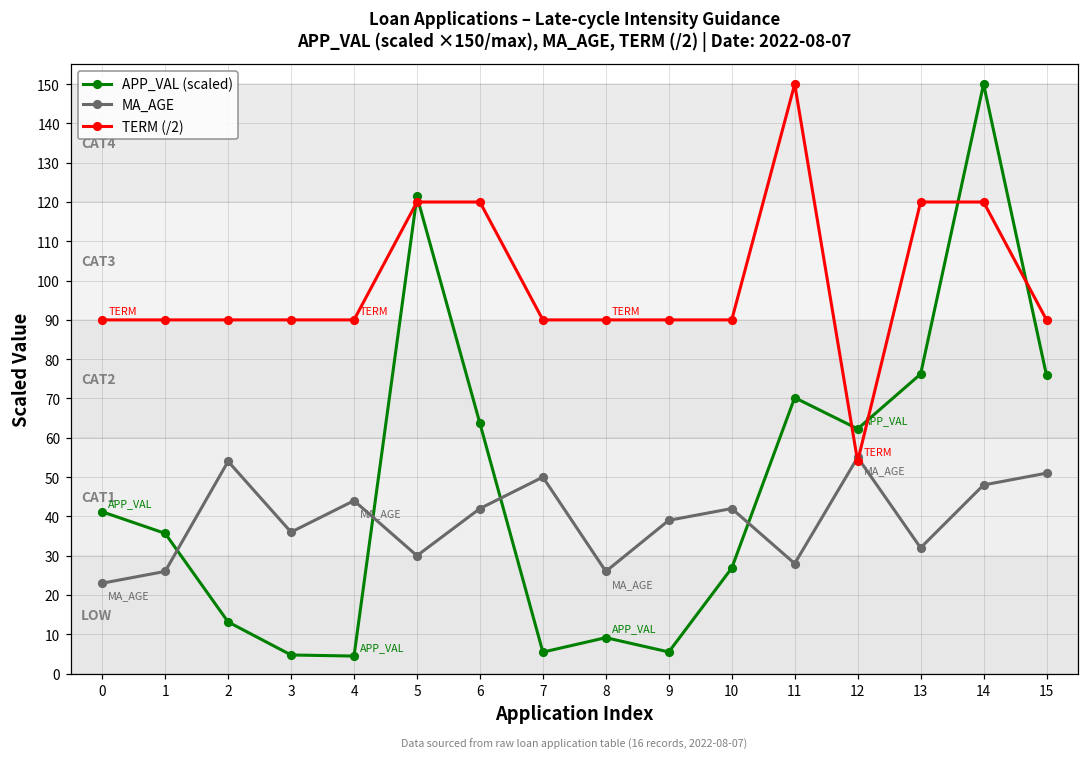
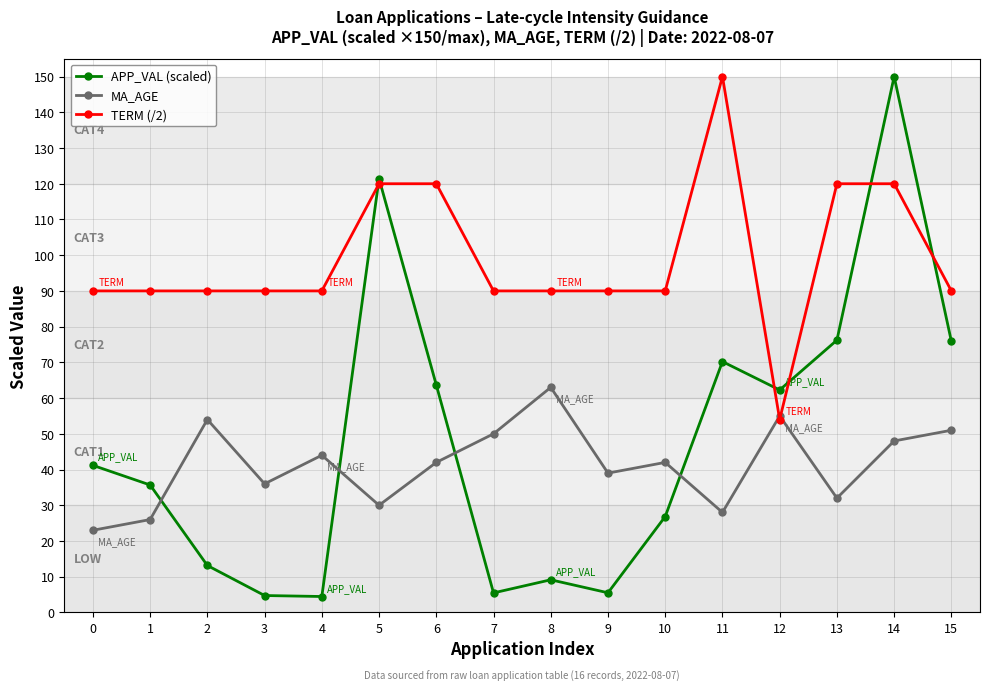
  {
    "APP_VAL (scaled)": {
      "0": 41,
      "1": 36,
      "2": 13,
      "3": 5,
      "4": 4,
      "5": 121,
      "6": 64,
      "7": 5,
      "8": 9,
      "9": 6,
      "10": 27,
      "11": 70,
      "12": 62,
      "13": 76,
      "14": 150,
      "15": 76
    },
    "MA_AGE": {
      "0": 23,
      "1": 26,
      "2": 54,
      "3": 36,
      "4": 44,
      "5": 30,
      "6": 42,
      "7": 50,
-     "8": 26,
+     "8": 63,
      "9": 39,
      "10": 42,
      "11": 28,
      "12": 55,
      "13": 32,
      "14": 48,
      "15": 51
    },
    "TERM (/2)": {
      "0": 90,
      "1": 90,
      "2": 90,
      "3": 90,
      "4": 90,
      "5": 120,
      "6": 120,
      "7": 90,
      "8": 90,
      "9": 90,
      "10": 90,
      "11": 150,
      "12": 54,
      "13": 120,
      "14": 120,
      "15": 90
    }
  }
